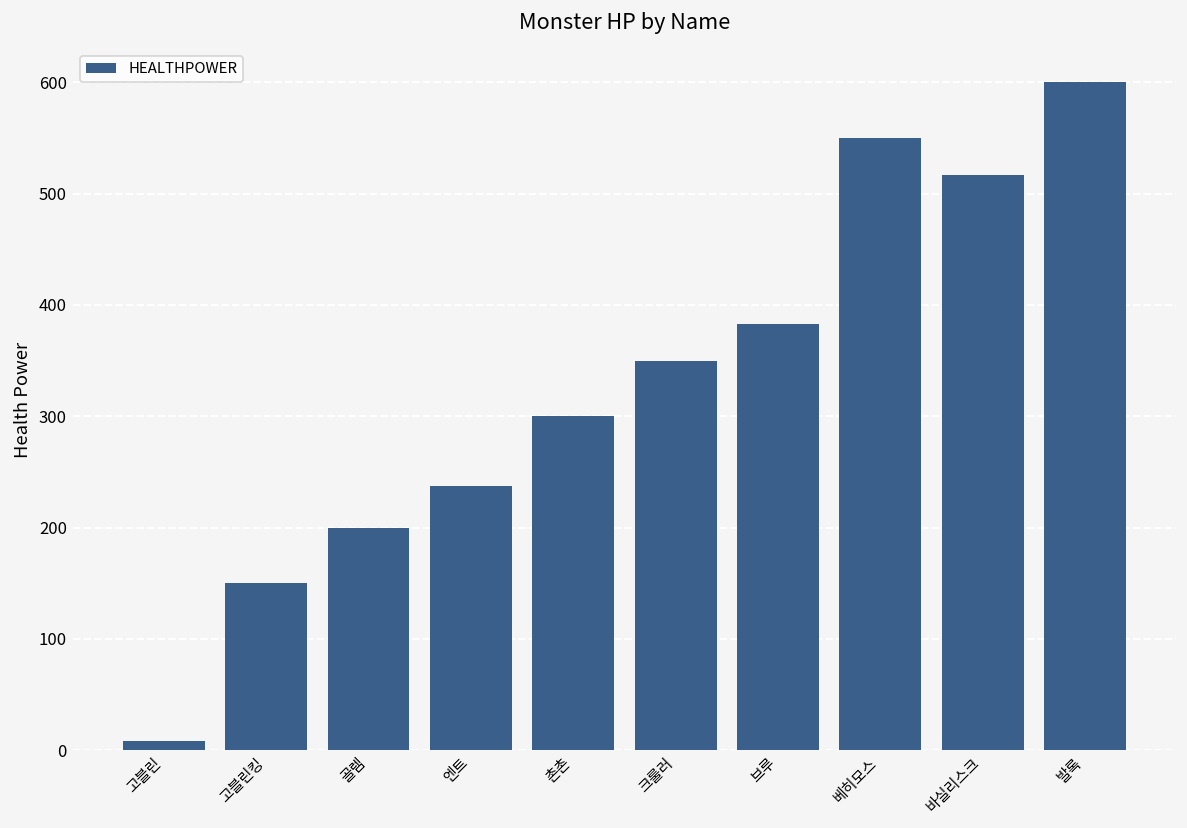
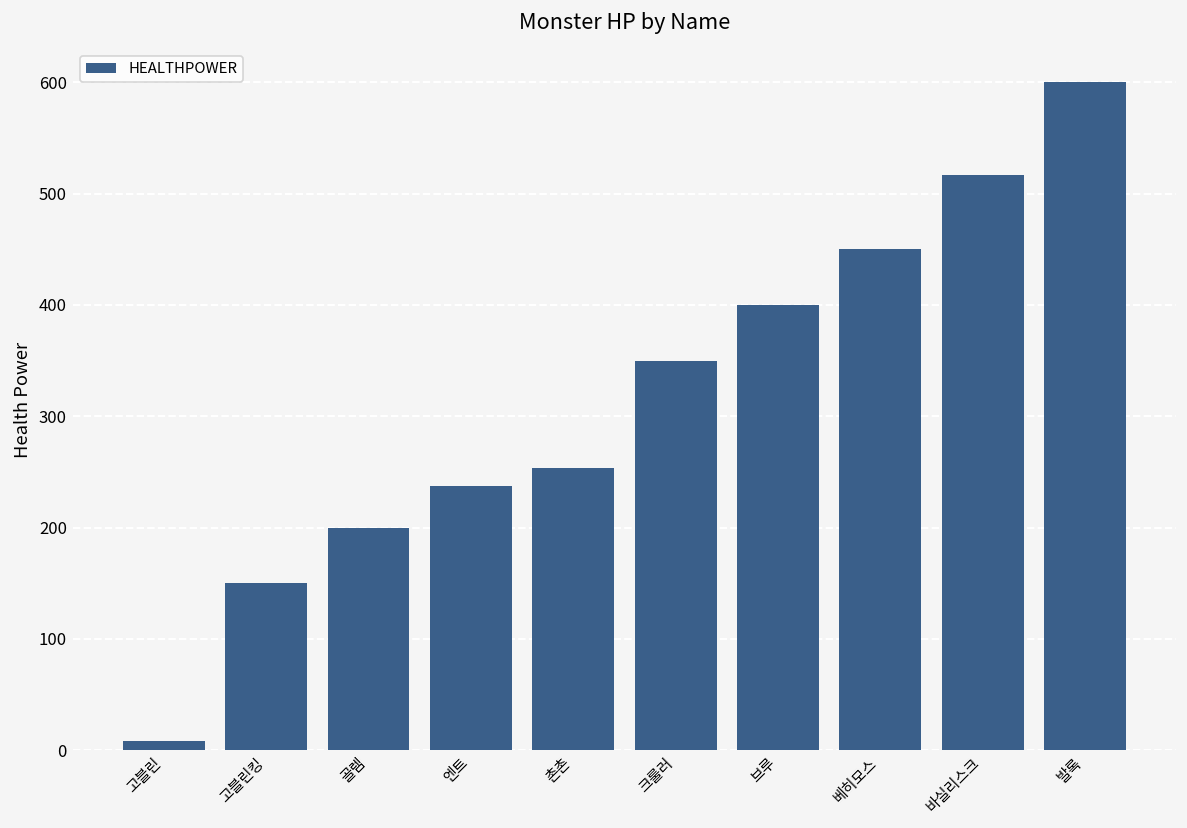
  {
    "고블린": 10,
    "고블린킹": 150,
    "골렘": 200,
    "엔트": 240,
-   "촌촌": 300,
+   "촌촌": 250,
    "크룰러": 350,
-   "브루": 380,
-   "베히모스": 550,
+   "브루": 400,
+   "베히모스": 450,
    "바실리스크": 520,
    "발록": 600
  }
